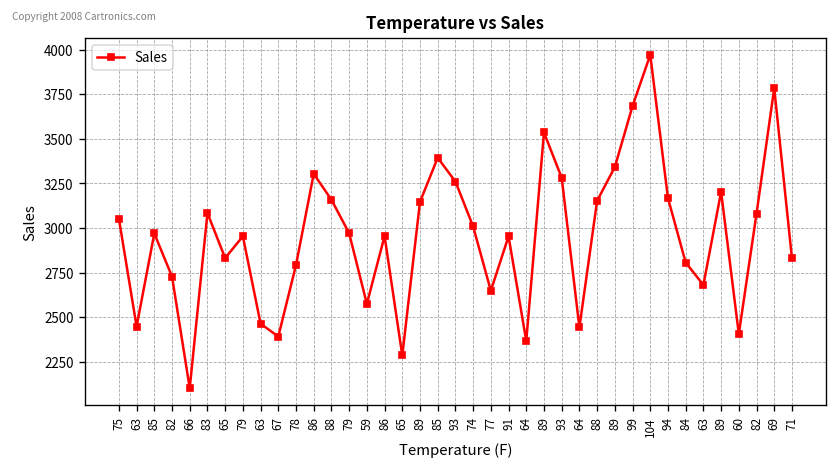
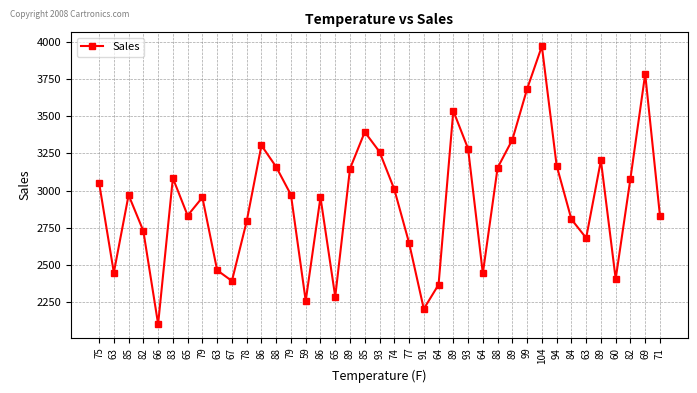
  {
    "75": 3050,
    "66": 2100,
    "83": 3080,
    "67": 2390,
    "78": 2790,
-   "59": 2580,
+   "59": 2260,
    "74": 3010,
    "77": 2650,
-   "91": 2950,
+   "91": 2200,
    "99": 3680,
    "104": 3970,
    "94": 3170,
    "84": 2810,
    "60": 2410,
    "69": 3780,
    "71": 2830
  }
